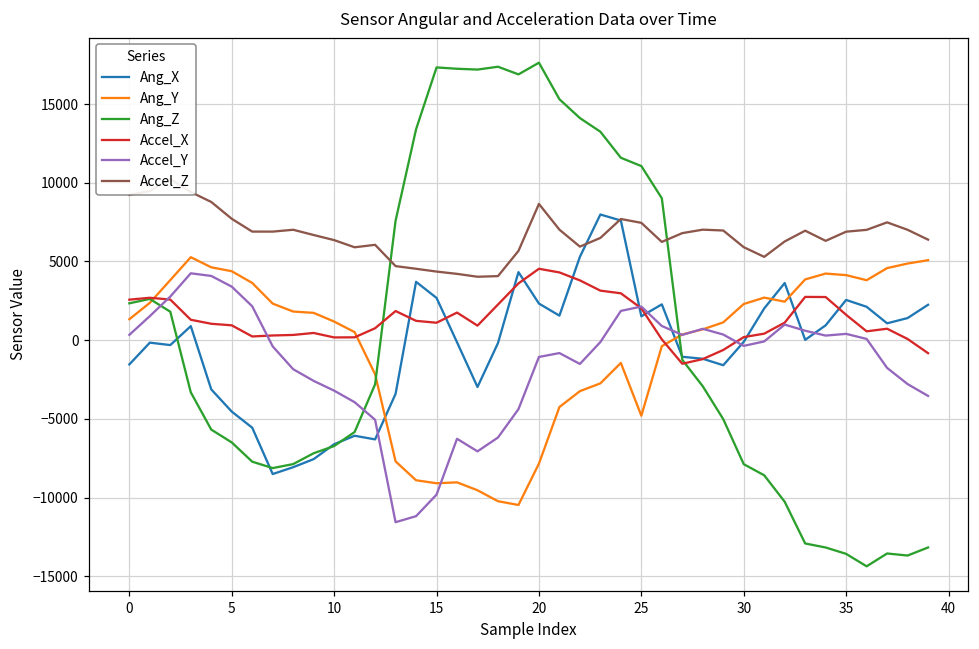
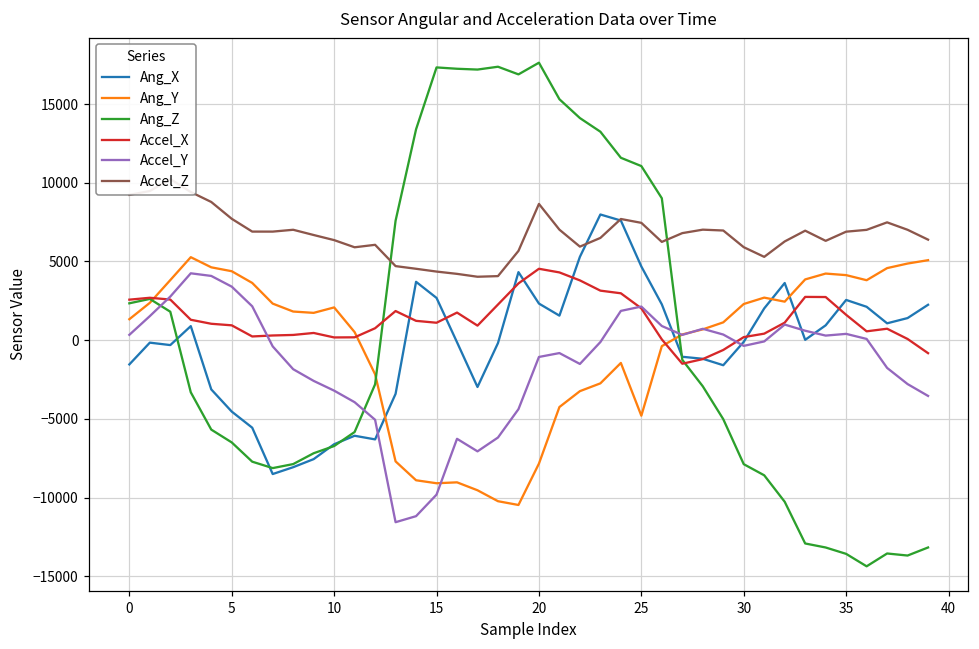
  {
    "Ang_X": {
      "0": -1500,
      "5": -4500,
      "15": 2700,
      "20": 2300,
-     "25": 1500,
+     "25": 4700,
      "30": -100,
      "35": 2600
    },
    "Ang_Y": {
      "0": 1300,
      "5": 4400,
-     "10": 1200,
+     "10": 2100,
      "15": -9100,
      "20": -7800,
      "25": -4800,
      "30": 2300,
      "35": 4100
    },
    "Ang_Z": {
      "0": 2300,
      "5": -6500,
      "15": 17300,
      "20": 17600,
      "25": 11100,
      "30": -7900,
      "35": -13600
    },
    "Accel_X": {
      "0": 2600,
      "5": 900,
      "10": 200,
      "15": 1100,
      "20": 4500,
      "30": 200,
      "35": 1600
    },
    "Accel_Y": {
      "0": 300,
      "5": 3400,
      "10": -3200,
      "15": -9800,
      "20": -1100,
      "30": -400,
      "35": 400
    },
    "Accel_Z": {
      "5": 7700,
      "10": 6400,
      "15": 4400,
      "20": 8700,
      "25": 7500,
      "30": 5900,
      "35": 6900
    }
  }
